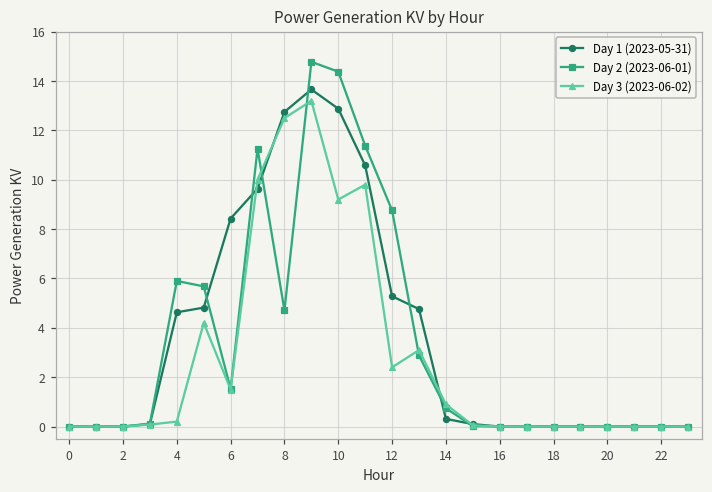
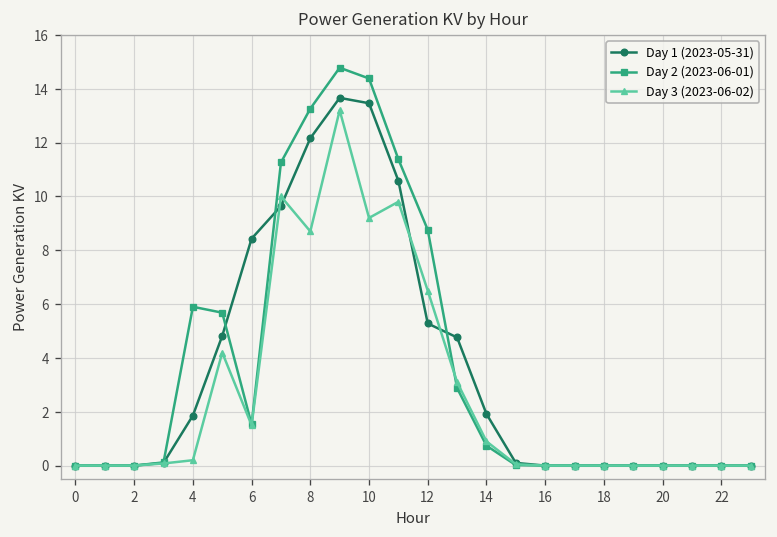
  {
    "Day 1 (2023-05-31)": {
-     "4": 4.6,
+     "4": 1.9,
      "6": 8.4,
-     "8": 12.8,
-     "10": 12.9,
+     "8": 12.2,
+     "10": 13.5,
      "12": 5.3,
-     "14": 0.3
+     "14": 1.9
    },
    "Day 2 (2023-06-01)": {
      "4": 5.9,
-     "8": 4.7,
+     "8": 13.3,
      "10": 14.4,
      "12": 8.8,
      "14": 0.7
    },
    "Day 3 (2023-06-02)": {
      "4": 0.2,
-     "8": 12.5,
+     "8": 8.7,
      "10": 9.2,
-     "12": 2.4,
+     "12": 6.5,
      "14": 0.9
    }
  }
